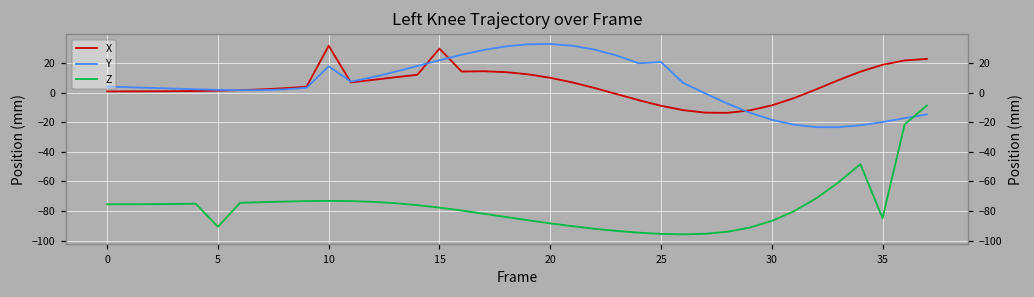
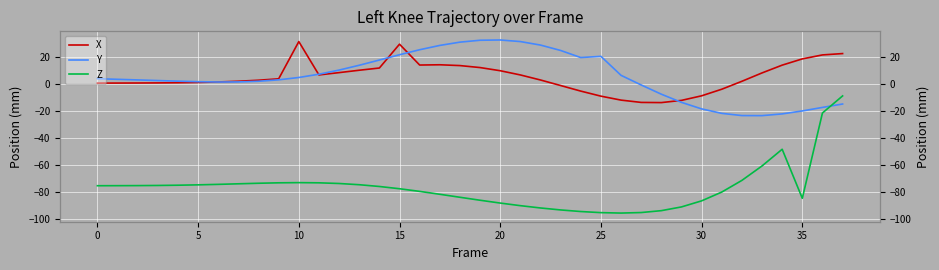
  {
    "X": {
      "10": 32,
      "15": 30,
      "20": 10,
      "25": -9,
      "30": -9,
      "35": 19
    },
    "Y": {
-     "10": 18,
+     "10": 5,
      "15": 22,
      "20": 33,
      "25": 21,
      "30": -18,
      "35": -20
    },
    "Z": {
      "0": -75,
-     "5": -91,
+     "5": -75,
      "10": -73,
      "15": -78,
      "20": -88,
      "25": -95,
      "30": -87,
      "35": -85
    }
  }
